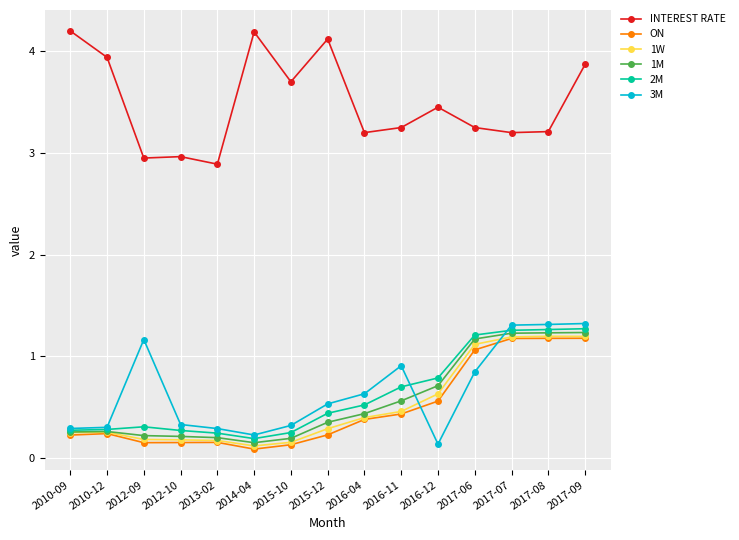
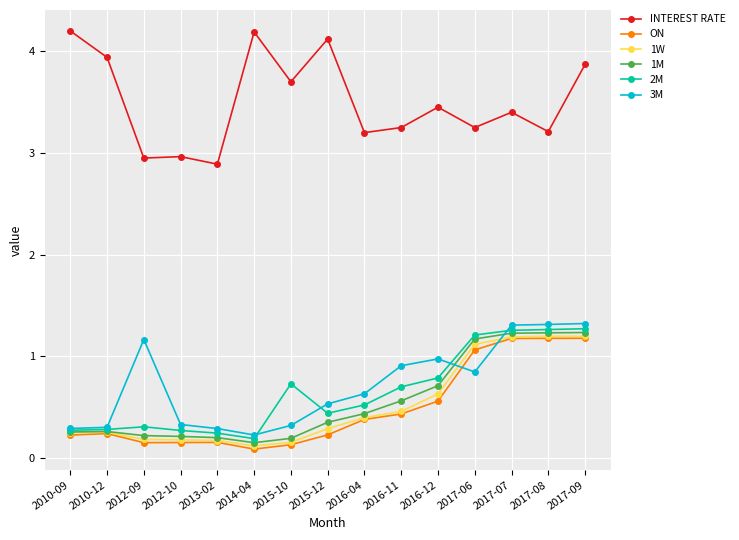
  {
    "INTEREST RATE": {
      "2010-09": 4.2,
      "2010-12": 3.94,
      "2012-09": 2.95,
      "2012-10": 2.96,
      "2013-02": 2.9,
      "2014-04": 4.2,
      "2015-10": 3.7,
      "2015-12": 4.1,
      "2016-04": 3.2,
      "2016-11": 3.25,
      "2016-12": 3.45,
      "2017-06": 3.25,
-     "2017-07": 3.2,
+     "2017-07": 3.4,
      "2017-08": 3.2,
      "2017-09": 3.87
    },
    "ON": {
      "2012-09": 0.15,
      "2012-10": 0.15,
      "2014-04": 0.09,
      "2015-12": 0.23,
      "2016-12": 0.56,
      "2017-06": 1.06
    },
    "1W": {
      "2012-09": 0.18,
      "2012-10": 0.18,
      "2014-04": 0.12,
      "2015-12": 0.29,
      "2016-12": 0.63,
      "2017-06": 1.12
    },
    "1M": {
      "2012-09": 0.22,
      "2012-10": 0.21,
      "2013-02": 0.20,
      "2014-04": 0.15,
      "2015-10": 0.19,
      "2015-12": 0.35,
      "2016-04": 0.44,
      "2016-11": 0.56,
      "2016-12": 0.71,
      "2017-06": 1.17,
      "2017-07": 1.23,
      "2017-08": 1.23,
      "2017-09": 1.23
    },
    "2M": {
      "2012-09": 0.31,
      "2012-10": 0.27,
      "2013-02": 0.25,
      "2014-04": 0.19,
-     "2015-10": 0.25,
+     "2015-10": 0.73,
      "2015-12": 0.44,
      "2016-04": 0.52,
      "2016-11": 0.70,
      "2016-12": 0.79,
      "2017-06": 1.21,
      "2017-07": 1.26,
      "2017-08": 1.26,
      "2017-09": 1.27
    },
    "3M": {
      "2012-09": 1.17,
      "2012-10": 0.33,
      "2013-02": 0.29,
      "2014-04": 0.23,
      "2015-10": 0.32,
      "2015-12": 0.53,
      "2016-04": 0.63,
      "2016-11": 0.91,
-     "2016-12": 0.14,
+     "2016-12": 0.98,
      "2017-06": 0.85,
      "2017-07": 1.31,
      "2017-08": 1.31,
      "2017-09": 1.32
    }
  }
